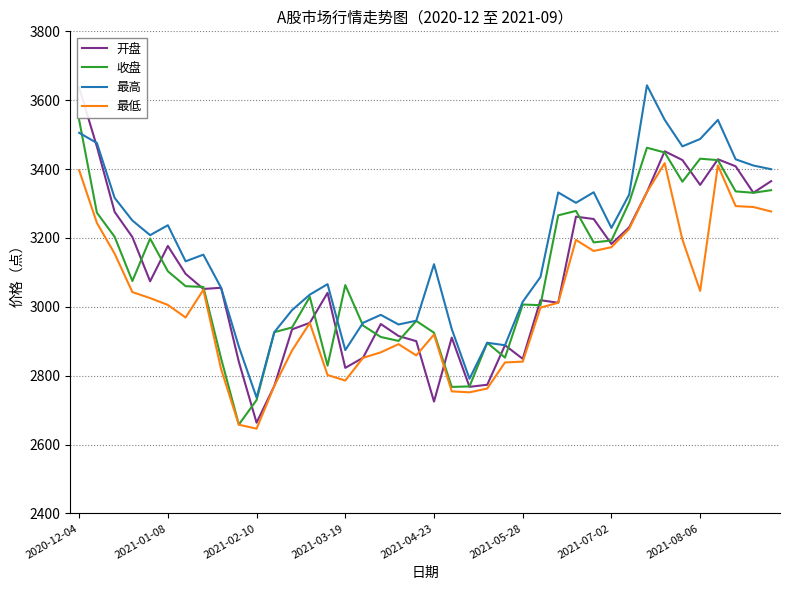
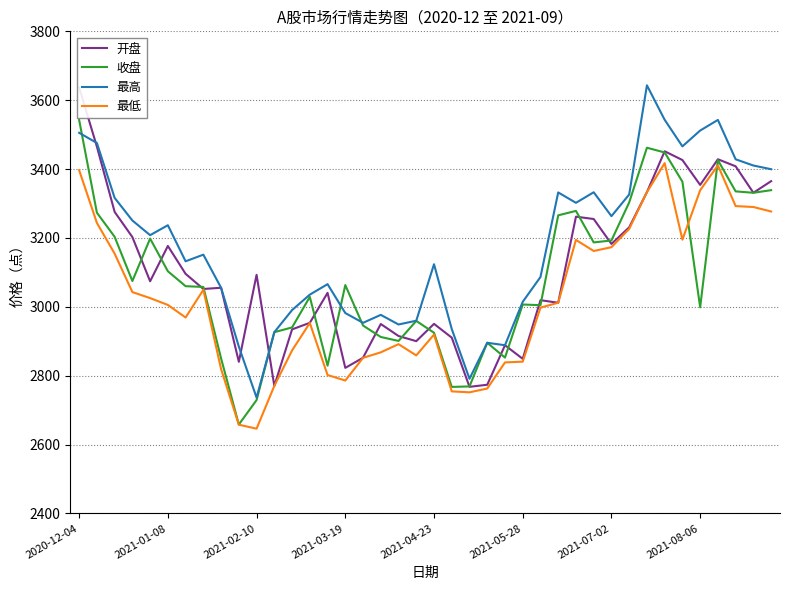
  {
    "开盘": {
      "2021-01-08": 3180,
-     "2021-02-10": 2660,
+     "2021-02-10": 3090,
      "2021-03-19": 2820,
-     "2021-04-23": 2720,
+     "2021-04-23": 2950,
      "2021-05-28": 2850,
      "2021-07-02": 3180,
      "2021-08-06": 3350
    },
    "收盘": {
      "2020-12-04": 3540,
      "2021-01-08": 3100,
      "2021-03-19": 3060,
      "2021-05-28": 3010,
      "2021-07-02": 3190,
-     "2021-08-06": 3430
+     "2021-08-06": 3000
    },
    "最高": {
      "2020-12-04": 3510,
      "2021-01-08": 3240,
-     "2021-03-19": 2870,
+     "2021-03-19": 2980,
      "2021-04-23": 3120,
      "2021-05-28": 3010,
-     "2021-07-02": 3230,
-     "2021-08-06": 3490
+     "2021-07-02": 3260,
+     "2021-08-06": 3510
    },
    "最低": {
      "2020-12-04": 3400,
      "2021-01-08": 3010,
      "2021-02-10": 2650,
      "2021-03-19": 2790,
      "2021-05-28": 2840,
      "2021-07-02": 3170,
-     "2021-08-06": 3050
+     "2021-08-06": 3340
    }
  }
